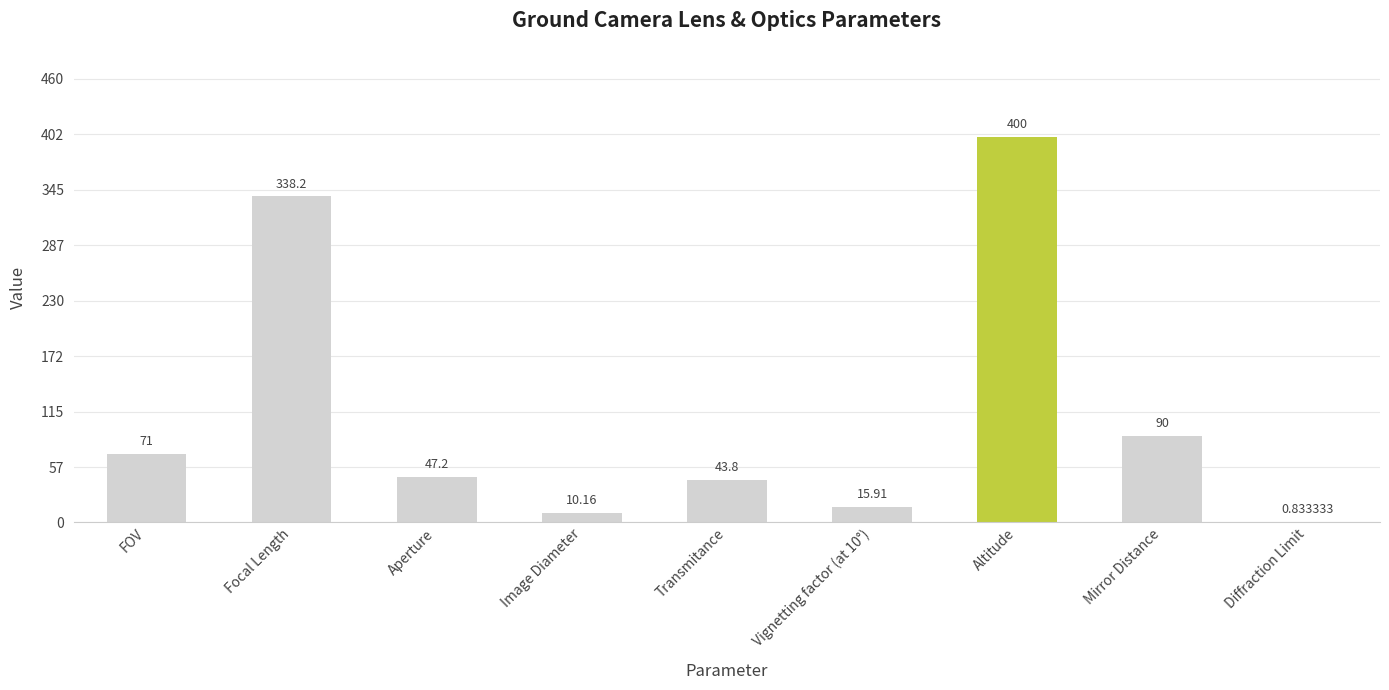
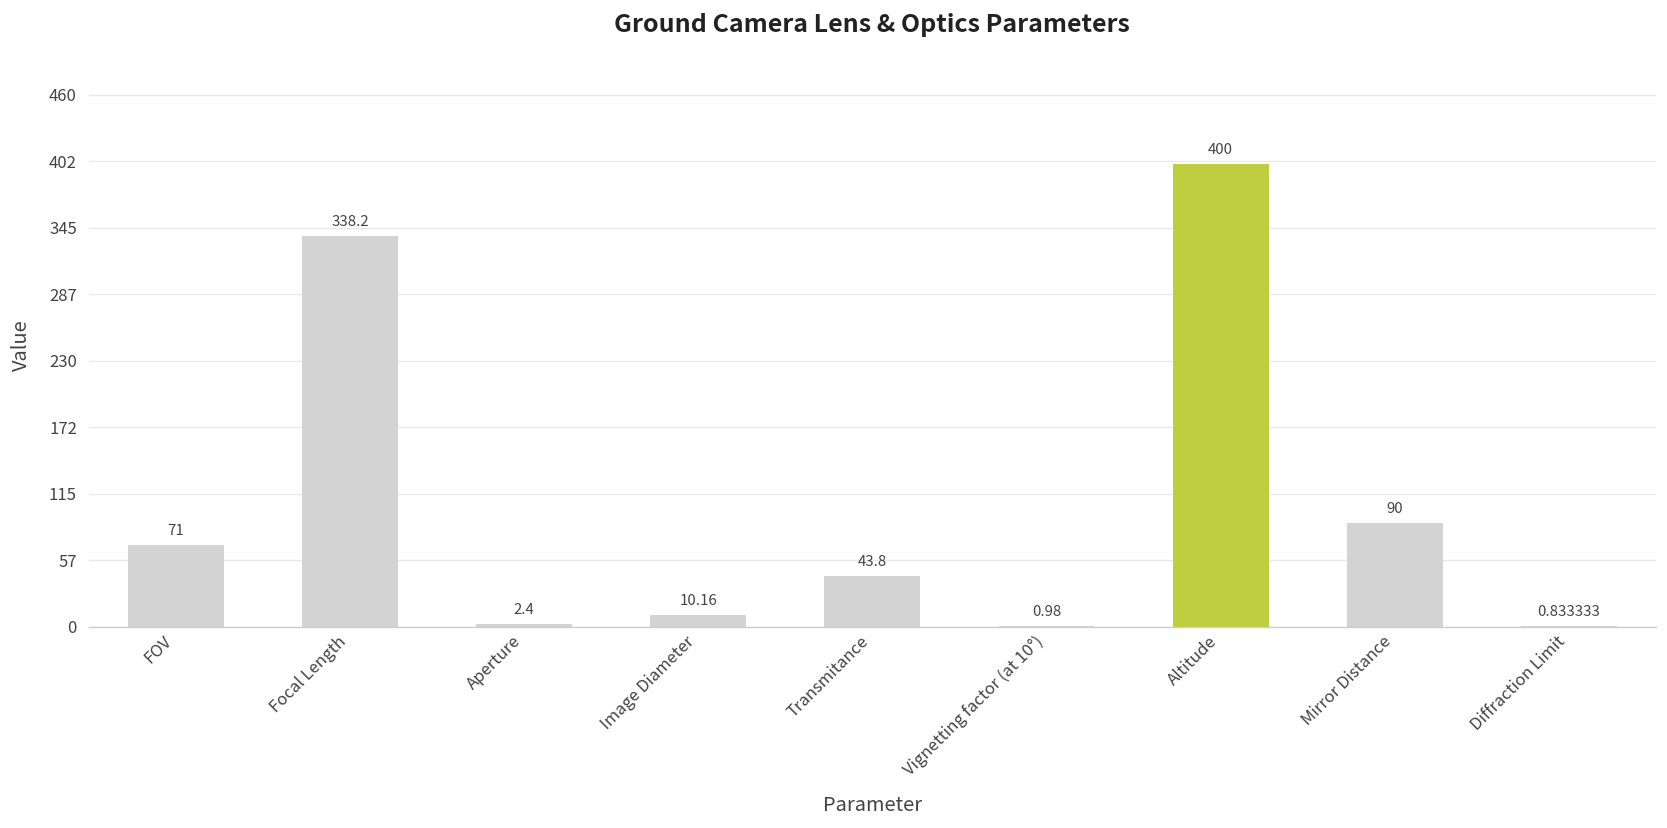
  {
    "FOV": 71,
    "Focal Length": 338.2,
-   "Aperture": 47.2,
+   "Aperture": 2.4,
    "Image Diameter": 10.16,
    "Transmitance": 43.8,
-   "Vignetting factor (at 10°)": 15.91,
+   "Vignetting factor (at 10°)": 0.98,
    "Altitude": 400,
    "Mirror Distance": 90,
    "Diffraction Limit": 0.833333
  }
